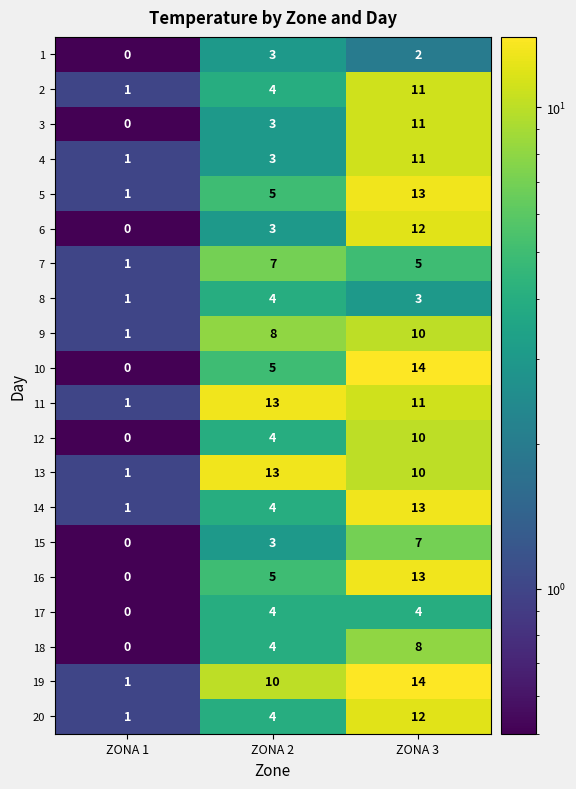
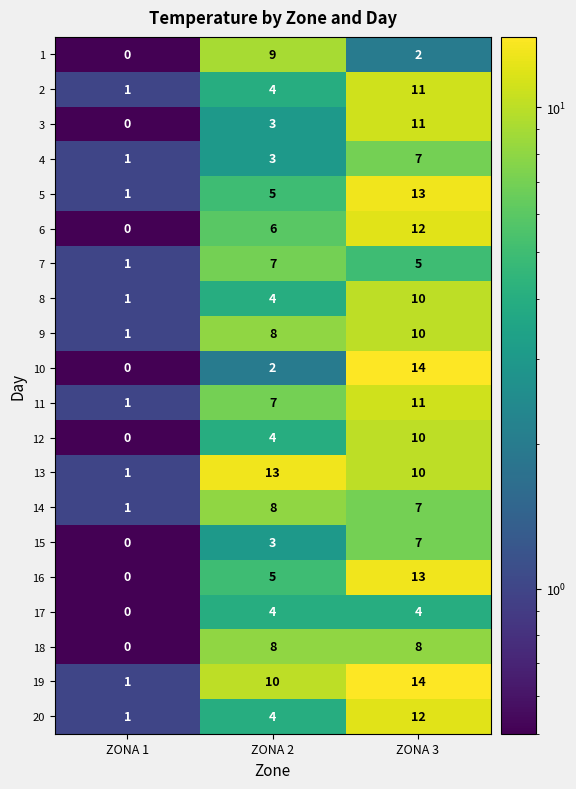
  {
    "1": {
      "ZONA 1": 0,
-     "ZONA 2": 3,
+     "ZONA 2": 9,
      "ZONA 3": 2
    },
    "2": {
      "ZONA 1": 1,
      "ZONA 2": 4,
      "ZONA 3": 11
    },
    "3": {
      "ZONA 1": 0,
      "ZONA 2": 3,
      "ZONA 3": 11
    },
    "4": {
      "ZONA 1": 1,
      "ZONA 2": 3,
-     "ZONA 3": 11
+     "ZONA 3": 7
    },
    "5": {
      "ZONA 1": 1,
      "ZONA 2": 5,
      "ZONA 3": 13
    },
    "6": {
      "ZONA 1": 0,
-     "ZONA 2": 3,
+     "ZONA 2": 6,
      "ZONA 3": 12
    },
    "7": {
      "ZONA 1": 1,
      "ZONA 2": 7,
      "ZONA 3": 5
    },
    "8": {
      "ZONA 1": 1,
      "ZONA 2": 4,
-     "ZONA 3": 3
+     "ZONA 3": 10
    },
    "9": {
      "ZONA 1": 1,
      "ZONA 2": 8,
      "ZONA 3": 10
    },
    "10": {
      "ZONA 1": 0,
-     "ZONA 2": 5,
+     "ZONA 2": 2,
      "ZONA 3": 14
    },
    "11": {
      "ZONA 1": 1,
-     "ZONA 2": 13,
+     "ZONA 2": 7,
      "ZONA 3": 11
    },
    "12": {
      "ZONA 1": 0,
      "ZONA 2": 4,
      "ZONA 3": 10
    },
    "13": {
      "ZONA 1": 1,
      "ZONA 2": 13,
      "ZONA 3": 10
    },
    "14": {
      "ZONA 1": 1,
-     "ZONA 2": 4,
-     "ZONA 3": 13
+     "ZONA 2": 8,
+     "ZONA 3": 7
    },
    "15": {
      "ZONA 1": 0,
      "ZONA 2": 3,
      "ZONA 3": 7
    },
    "16": {
      "ZONA 1": 0,
      "ZONA 2": 5,
      "ZONA 3": 13
    },
    "17": {
      "ZONA 1": 0,
      "ZONA 2": 4,
      "ZONA 3": 4
    },
    "18": {
      "ZONA 1": 0,
-     "ZONA 2": 4,
+     "ZONA 2": 8,
      "ZONA 3": 8
    },
    "19": {
      "ZONA 1": 1,
      "ZONA 2": 10,
      "ZONA 3": 14
    },
    "20": {
      "ZONA 1": 1,
      "ZONA 2": 4,
      "ZONA 3": 12
    }
  }
